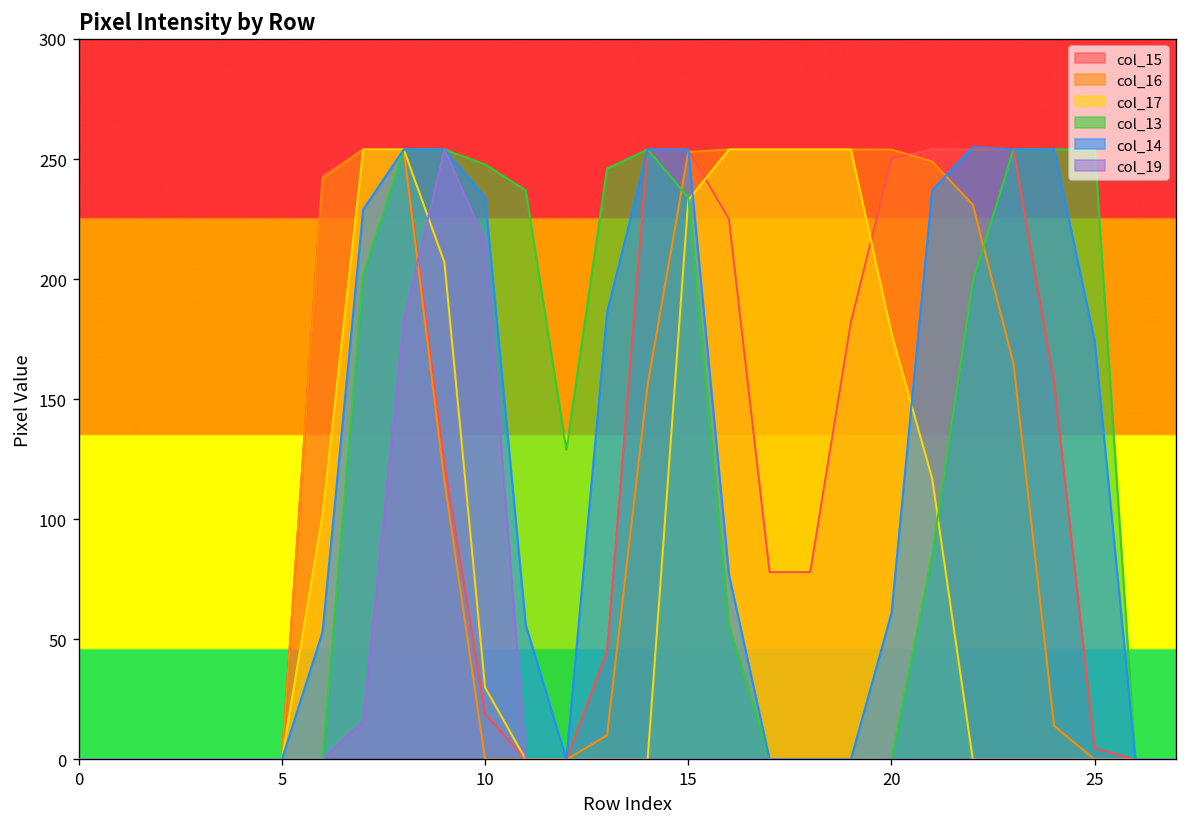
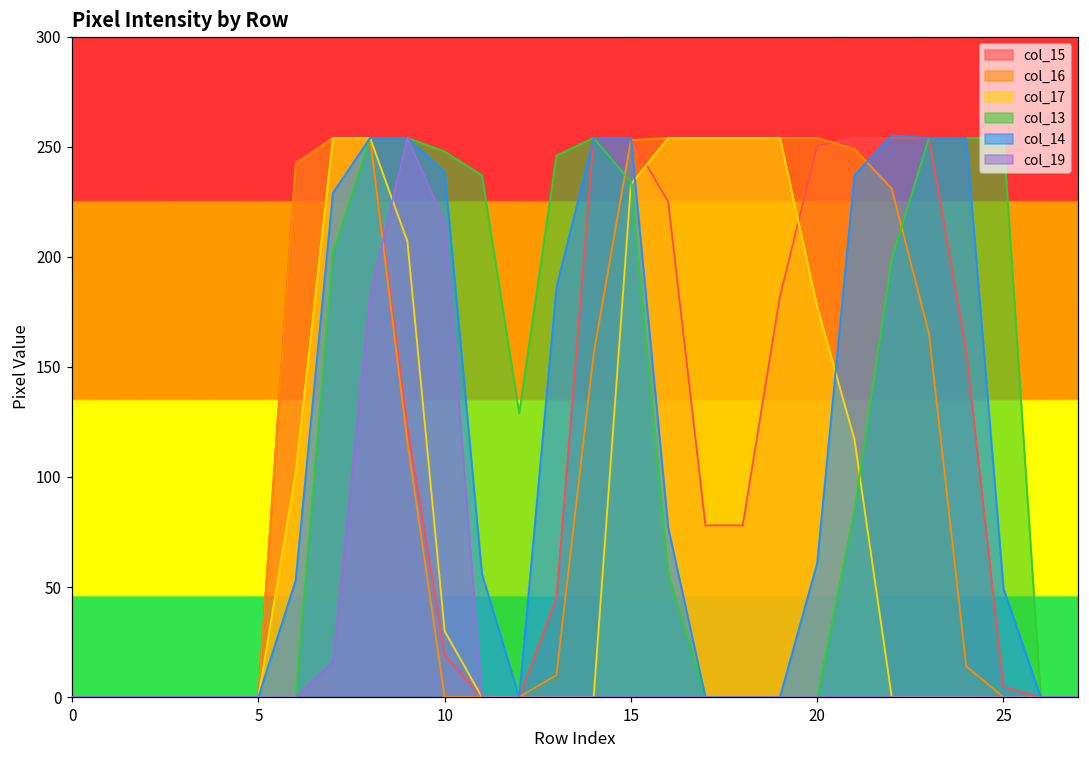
  {
    "col_15": {
      "10": 19,
      "20": 250,
      "25": 5
    },
    "col_16": {
      "10": 0,
      "20": 254
    },
    "col_17": {
      "10": 30,
      "20": 177
    },
    "col_13": {
      "10": 248
    },
    "col_14": {
-     "10": 234,
+     "10": 239,
      "20": 61,
-     "25": 174
+     "25": 49
    },
    "col_19": {
      "10": 216,
      "15": 0
    }
  }
